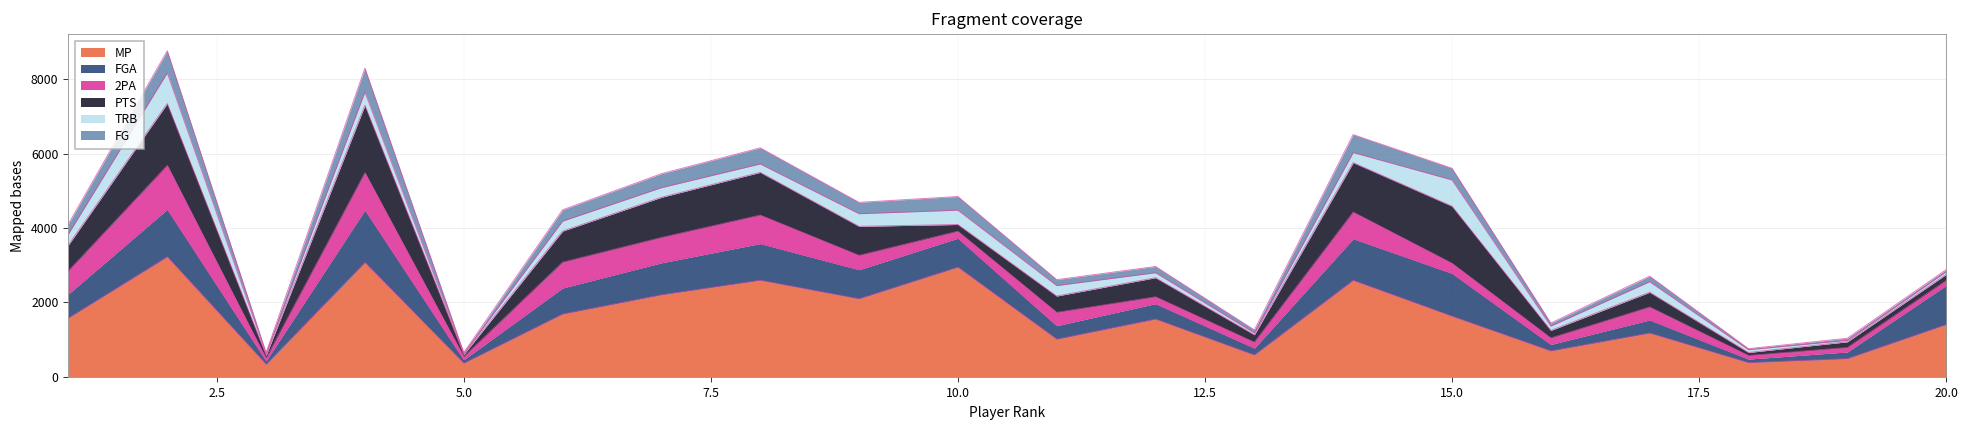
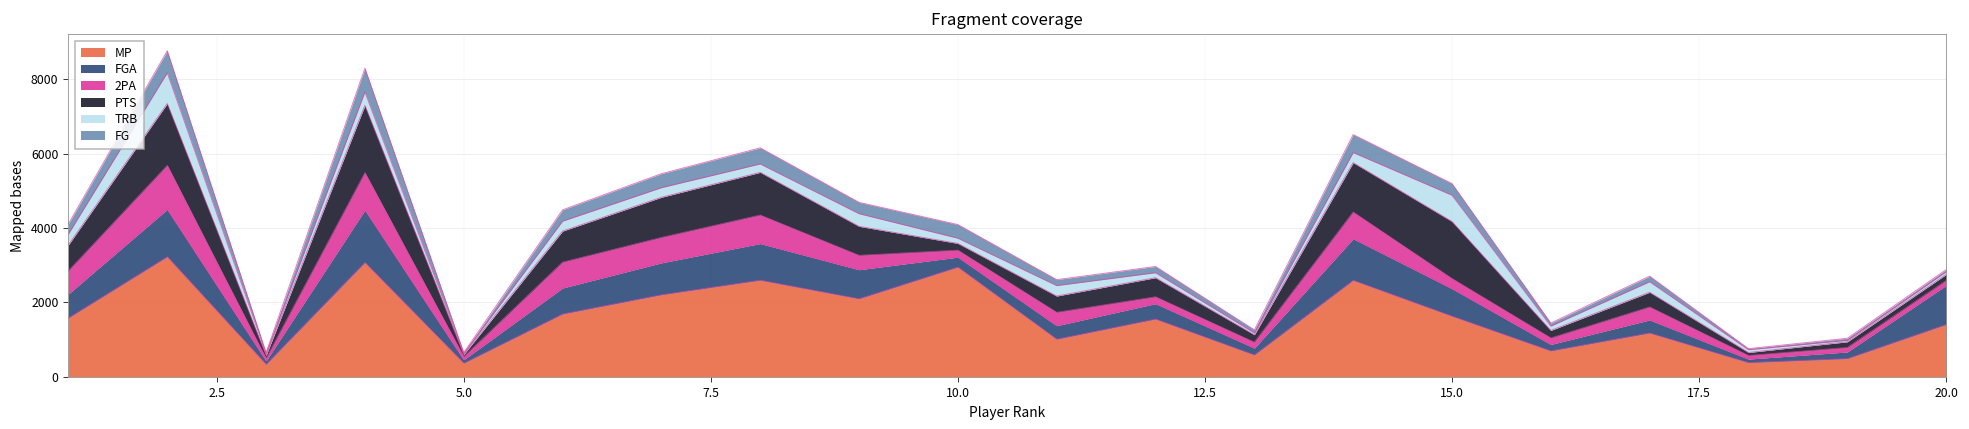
  {
    "MP": {
      "5.0": 400,
      "10.0": 2900,
      "15.0": 1600,
      "20.0": 1400
    },
    "FGA": {
      "5.0": 100,
-     "10.0": 800,
-     "15.0": 1200,
+     "10.0": 300,
+     "15.0": 700,
      "20.0": 1100
    },
    "2PA": {
      "10.0": 200,
      "15.0": 300,
      "20.0": 100
    },
    "PTS": {
      "10.0": 200,
      "15.0": 1500
    },
    "TRB": {
-     "10.0": 400,
+     "10.0": 100,
      "15.0": 700
    },
    "FG": {
      "10.0": 400,
      "15.0": 300
    }
  }
